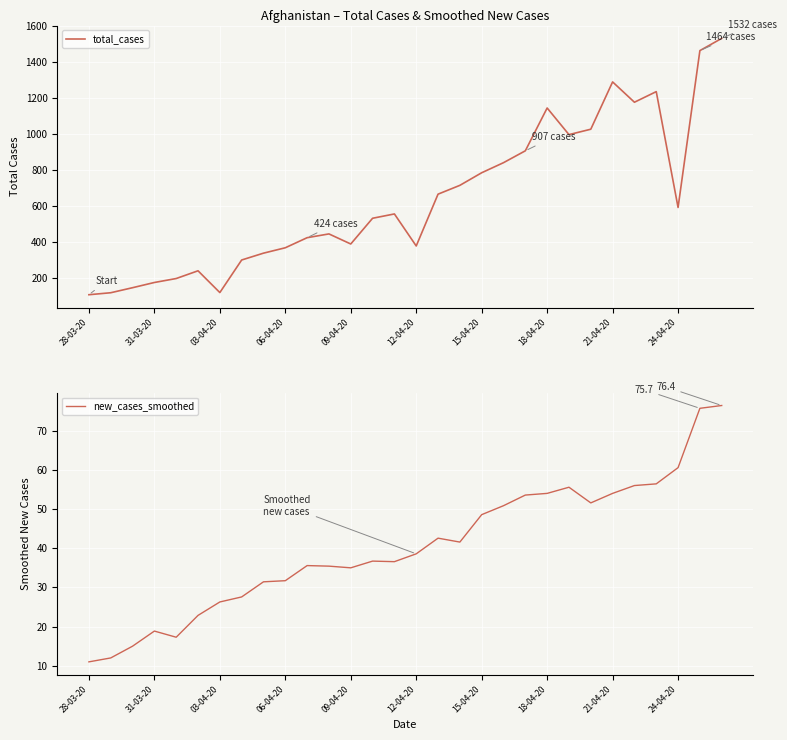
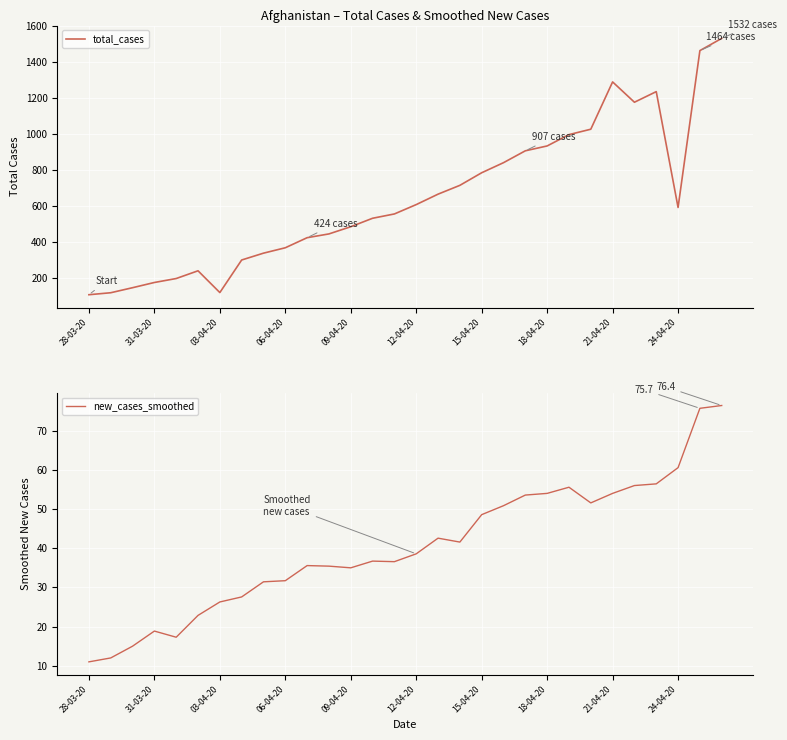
  {
    "Afghanistan – Total Cases & Smoothed New Cases": {
      "28-03-20": 110,
      "31-03-20": 180,
      "03-04-20": 120,
      "06-04-20": 370,
-     "09-04-20": 390,
-     "12-04-20": 380,
+     "09-04-20": 490,
+     "12-04-20": 610,
      "15-04-20": 790,
-     "18-04-20": 1150,
+     "18-04-20": 930,
      "21-04-20": 1290,
      "24-04-20": 590
    }
  }
